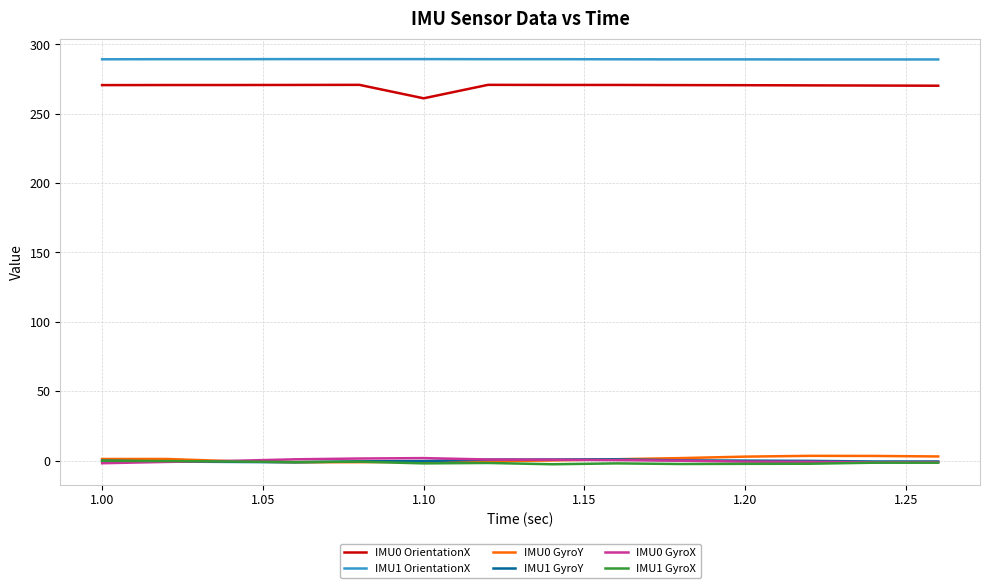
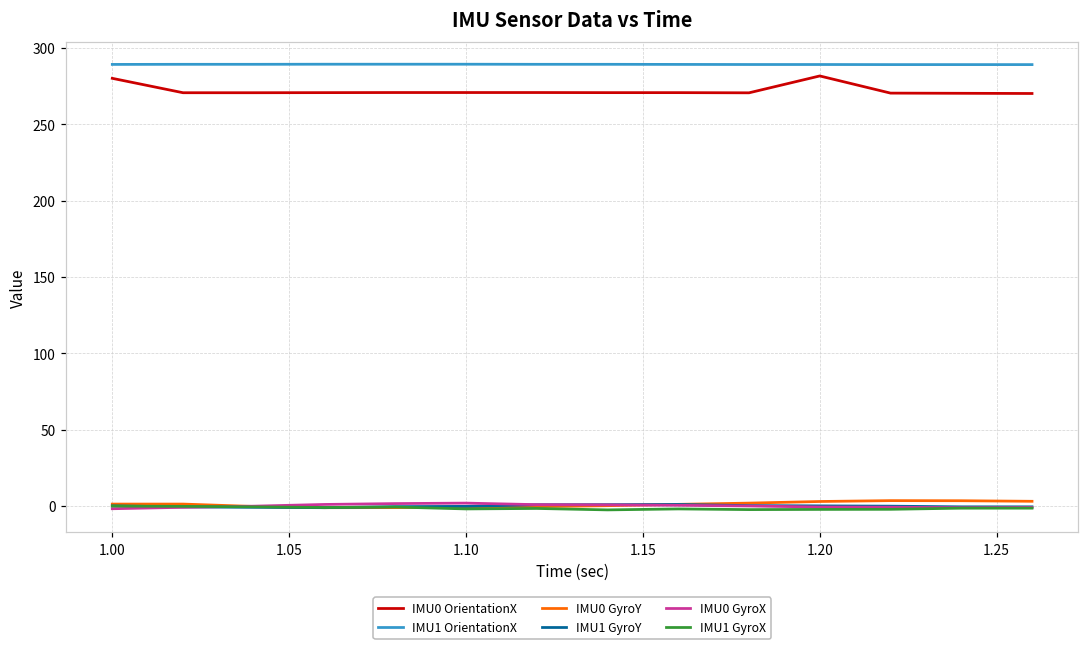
  {
    "IMU0 OrientationX": {
-     "1.00": 271,
-     "1.10": 261,
-     "1.20": 271
+     "1.00": 280,
+     "1.10": 271,
+     "1.20": 282
    },
    "IMU1 OrientationX": {
      "1.00": 289,
      "1.10": 289,
      "1.20": 289
    },
    "IMU0 GyroY": {
      "1.20": 3
    },
    "IMU0 GyroX": {
      "1.10": 2
    }
  }
